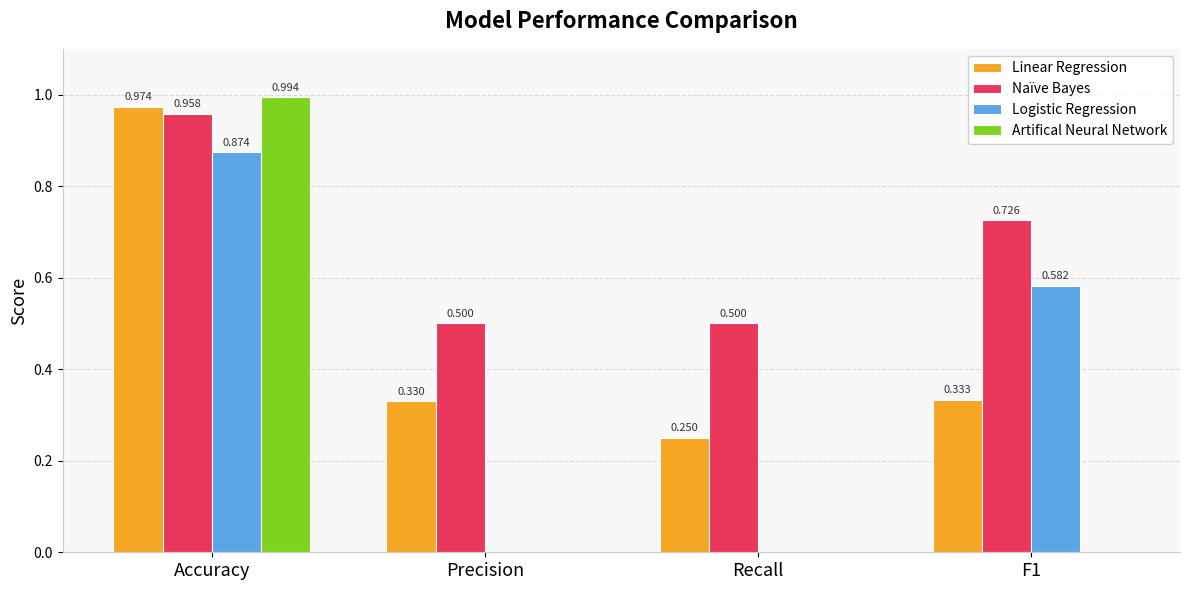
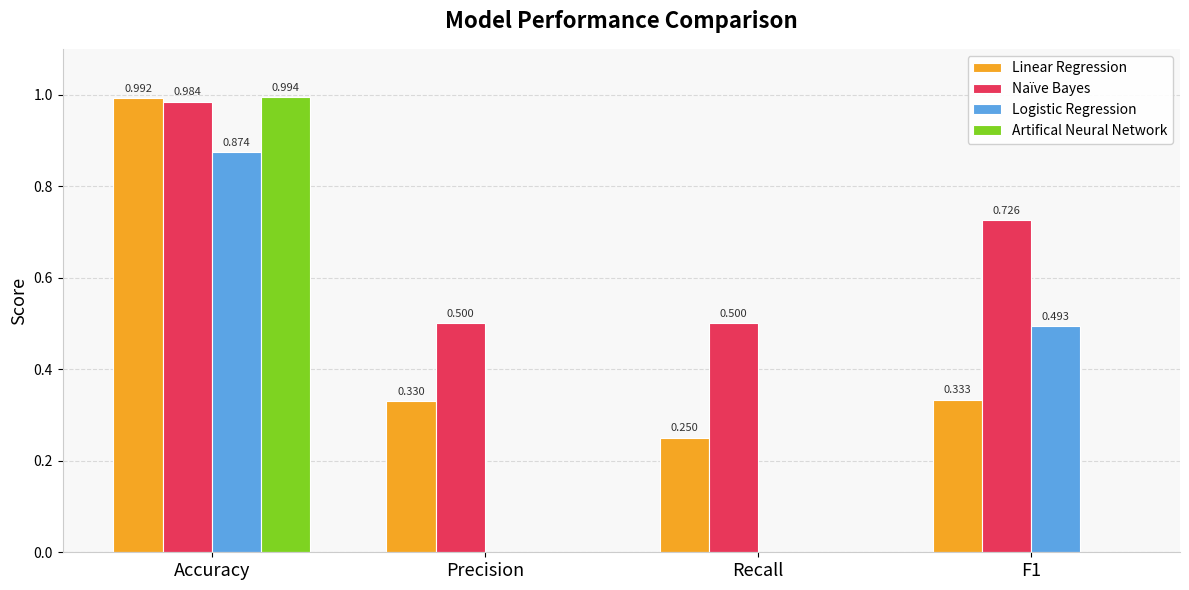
  {
    "Linear Regression": {
-     "Accuracy": 0.974,
+     "Accuracy": 0.992,
      "Precision": 0.330,
      "Recall": 0.250,
      "F1": 0.333
    },
    "Naïve Bayes": {
-     "Accuracy": 0.958,
+     "Accuracy": 0.984,
      "Precision": 0.500,
      "Recall": 0.500,
      "F1": 0.726
    },
    "Logistic Regression": {
      "Accuracy": 0.874,
-     "F1": 0.582
+     "F1": 0.493
    },
    "Artifical Neural Network": {
      "Accuracy": 0.994
    }
  }
